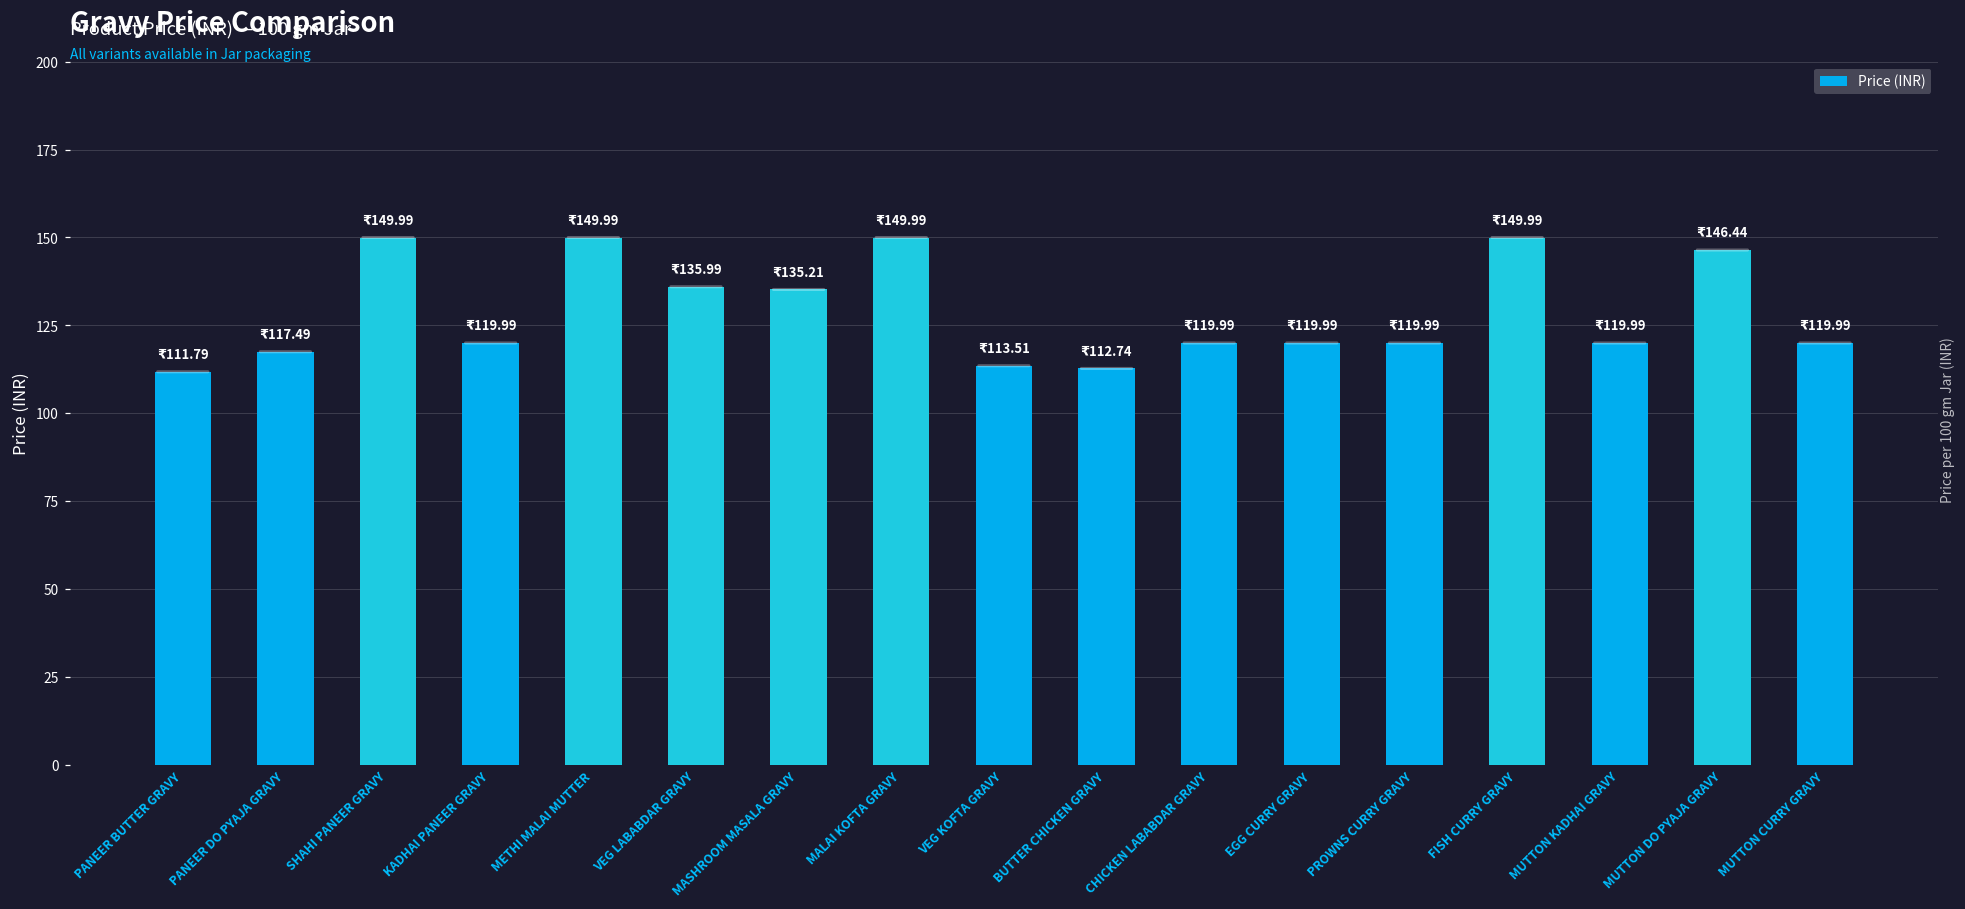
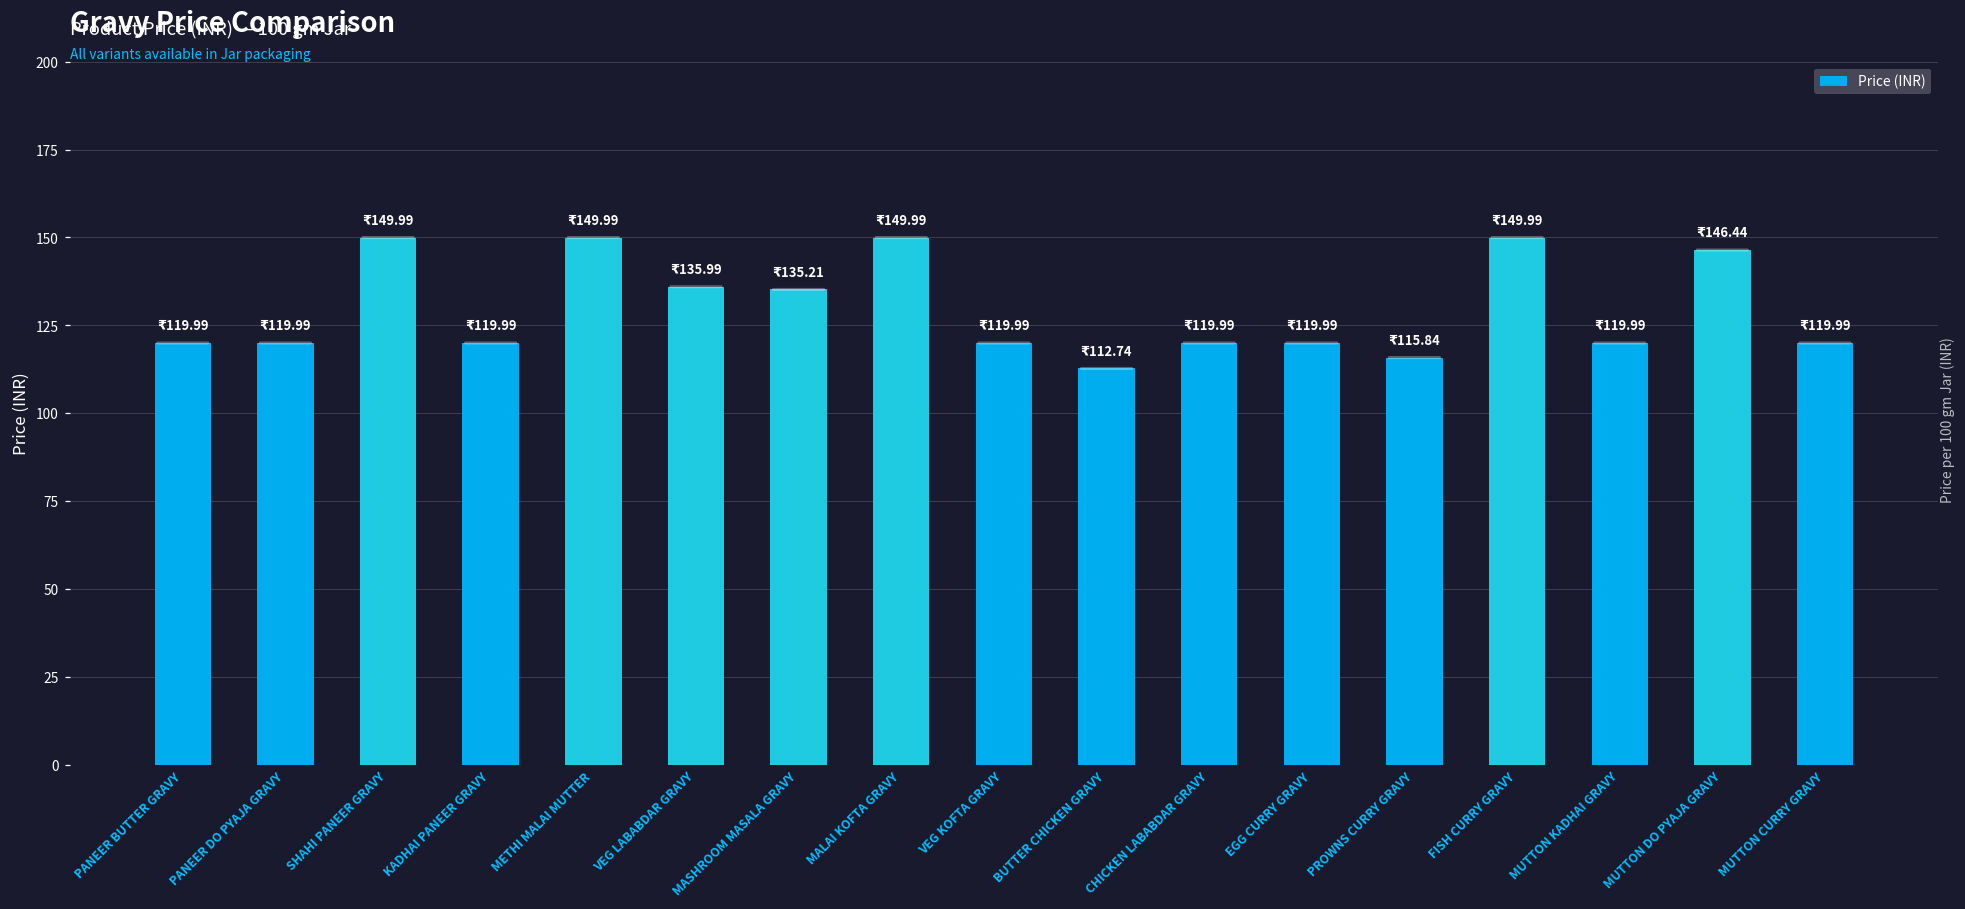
  {
-   "PANEER BUTTER GRAVY": 111.79,
-   "PANEER DO PYAJA GRAVY": 117.49,
+   "PANEER BUTTER GRAVY": 119.99,
+   "PANEER DO PYAJA GRAVY": 119.99,
    "SHAHI PANEER GRAVY": 149.99,
    "KADHAI PANEER GRAVY": 119.99,
    "METHI MALAI MUTTER": 149.99,
    "VEG LABABDAR GRAVY": 135.99,
    "MASHROOM MASALA GRAVY": 135.21,
    "MALAI KOFTA GRAVY": 149.99,
-   "VEG KOFTA GRAVY": 113.51,
+   "VEG KOFTA GRAVY": 119.99,
    "BUTTER CHICKEN GRAVY": 112.74,
    "CHICKEN LABABDAR GRAVY": 119.99,
    "EGG CURRY GRAVY": 119.99,
-   "PROWNS CURRY GRAVY": 119.99,
+   "PROWNS CURRY GRAVY": 115.84,
    "FISH CURRY GRAVY": 149.99,
    "MUTTON KADHAI GRAVY": 119.99,
    "MUTTON DO PYAJA GRAVY": 146.44,
    "MUTTON CURRY GRAVY": 119.99
  }
